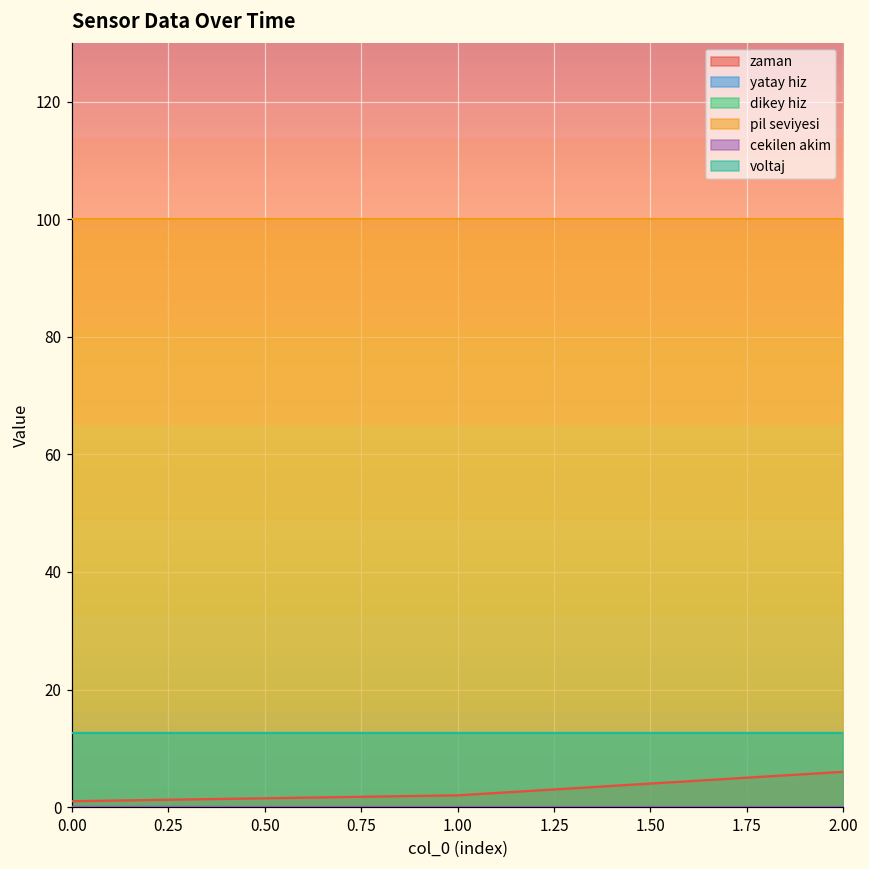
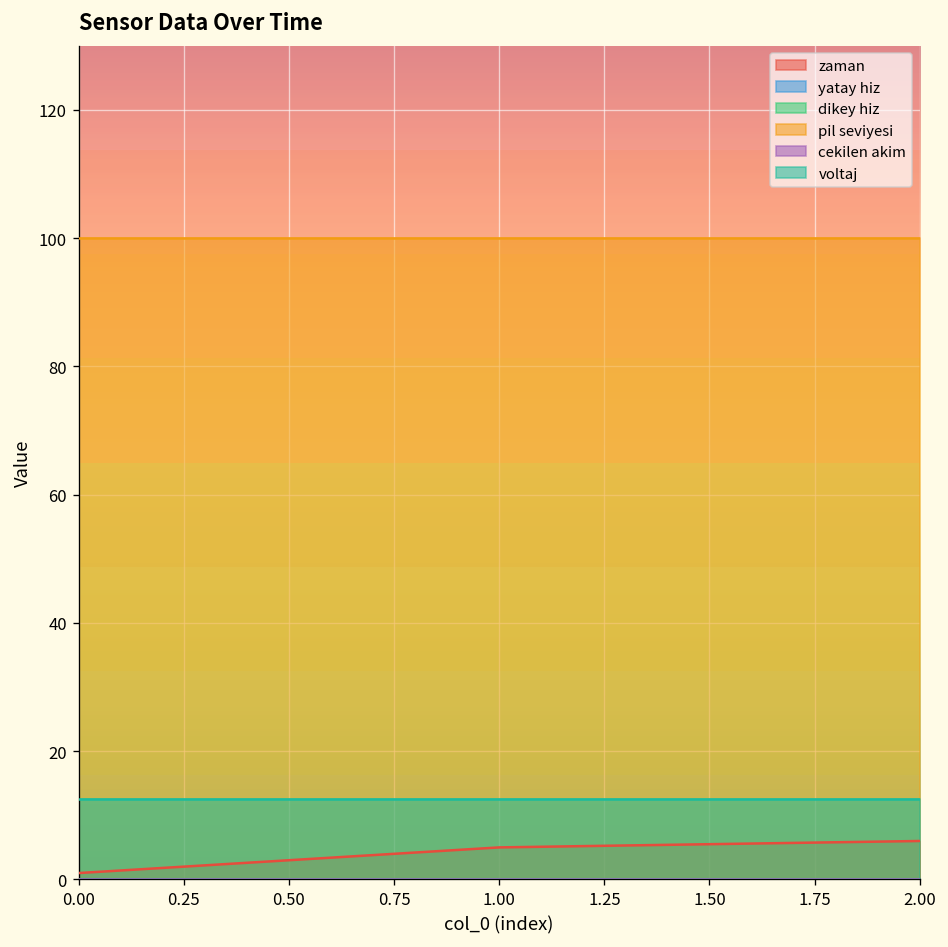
  {
    "zaman": {
      "0.00": 1,
-     "1.00": 2,
+     "1.00": 5,
      "2.00": 6
    },
    "cekilen akim": {
      "0.00": 0,
      "1.00": 0,
      "2.00": 0
    },
    "pil seviyesi": {
      "0.00": 100,
      "1.00": 100,
      "2.00": 100
    },
    "voltaj": {
      "0.00": 13,
      "1.00": 13,
      "2.00": 13
    }
  }
